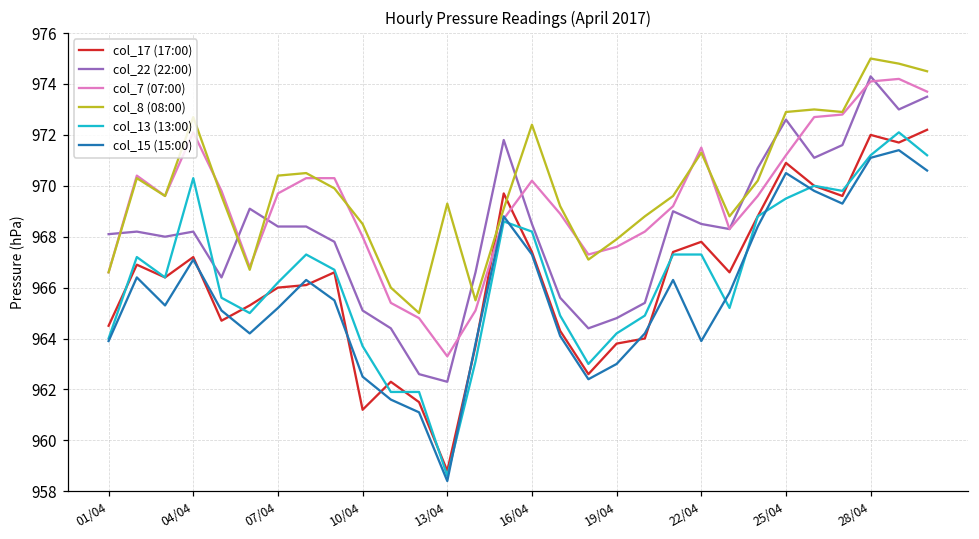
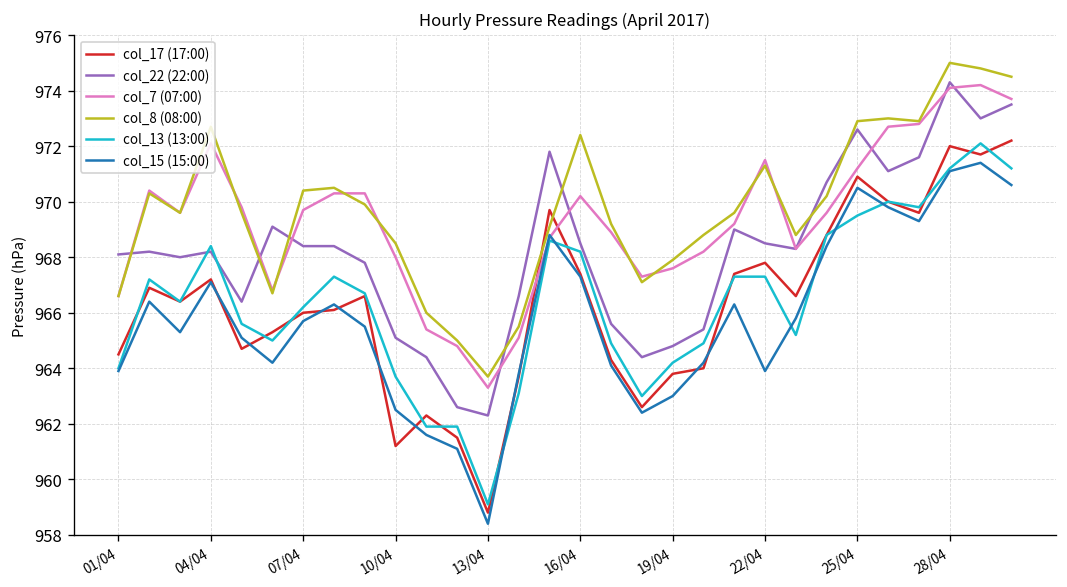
  {
    "col_17 (17:00)": {
      "01/04": 964.5,
      "07/04": 966.0,
      "10/04": 961.2,
      "13/04": 958.8,
      "19/04": 963.8,
      "22/04": 967.8,
      "25/04": 970.9,
      "28/04": 972.0
    },
    "col_22 (22:00)": {
      "01/04": 968.1,
      "04/04": 968.2,
      "07/04": 968.4,
      "10/04": 965.1,
      "13/04": 962.3,
      "16/04": 968.5,
      "19/04": 964.8,
      "22/04": 968.5,
      "25/04": 972.6,
      "28/04": 974.3
    },
    "col_7 (07:00)": {
      "07/04": 969.7,
      "10/04": 968.0,
      "13/04": 963.3,
      "16/04": 970.2,
      "19/04": 967.6,
      "22/04": 971.5,
      "25/04": 971.2,
      "28/04": 974.1
    },
    "col_8 (08:00)": {
      "07/04": 970.4,
      "10/04": 968.5,
-     "13/04": 969.3,
+     "13/04": 963.7,
      "16/04": 972.4,
      "19/04": 967.9,
      "22/04": 971.3,
      "25/04": 972.9,
      "28/04": 975.0
    },
    "col_13 (13:00)": {
-     "04/04": 970.3,
+     "04/04": 968.4,
      "07/04": 966.2,
      "10/04": 963.7,
-     "13/04": 958.6,
+     "13/04": 959.1,
      "16/04": 968.2,
      "19/04": 964.2,
      "22/04": 967.3,
      "25/04": 969.5
    },
    "col_15 (15:00)": {
-     "07/04": 965.2,
+     "07/04": 965.7,
      "10/04": 962.5,
      "13/04": 958.4,
      "19/04": 963.0,
      "22/04": 963.9,
      "25/04": 970.5
    }
  }
